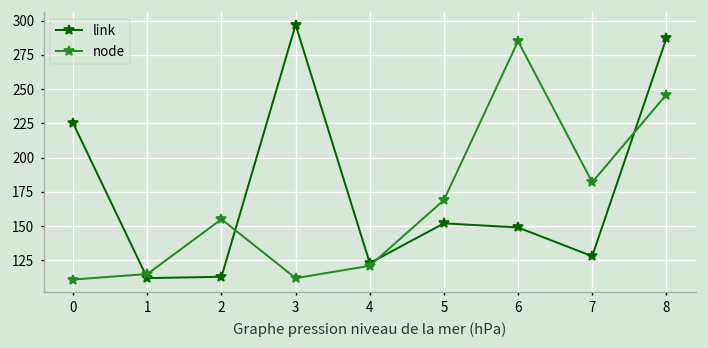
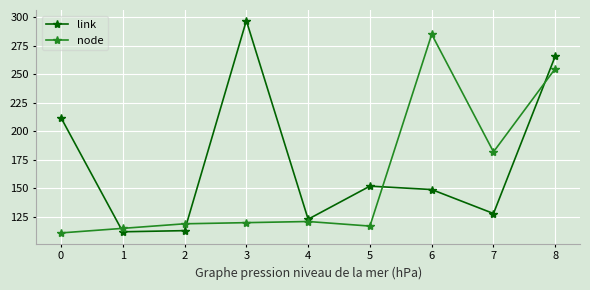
  {
    "link": {
-     "0": 225,
+     "0": 212,
      "1": 112,
      "2": 113,
      "3": 297,
      "5": 152,
      "6": 149,
      "7": 128,
-     "8": 287
+     "8": 266
    },
    "node": {
      "0": 111,
      "1": 115,
-     "2": 155,
-     "3": 112,
-     "5": 169,
+     "2": 119,
+     "3": 120,
+     "5": 117,
      "6": 285,
      "7": 182,
-     "8": 246
+     "8": 255
    }
  }
